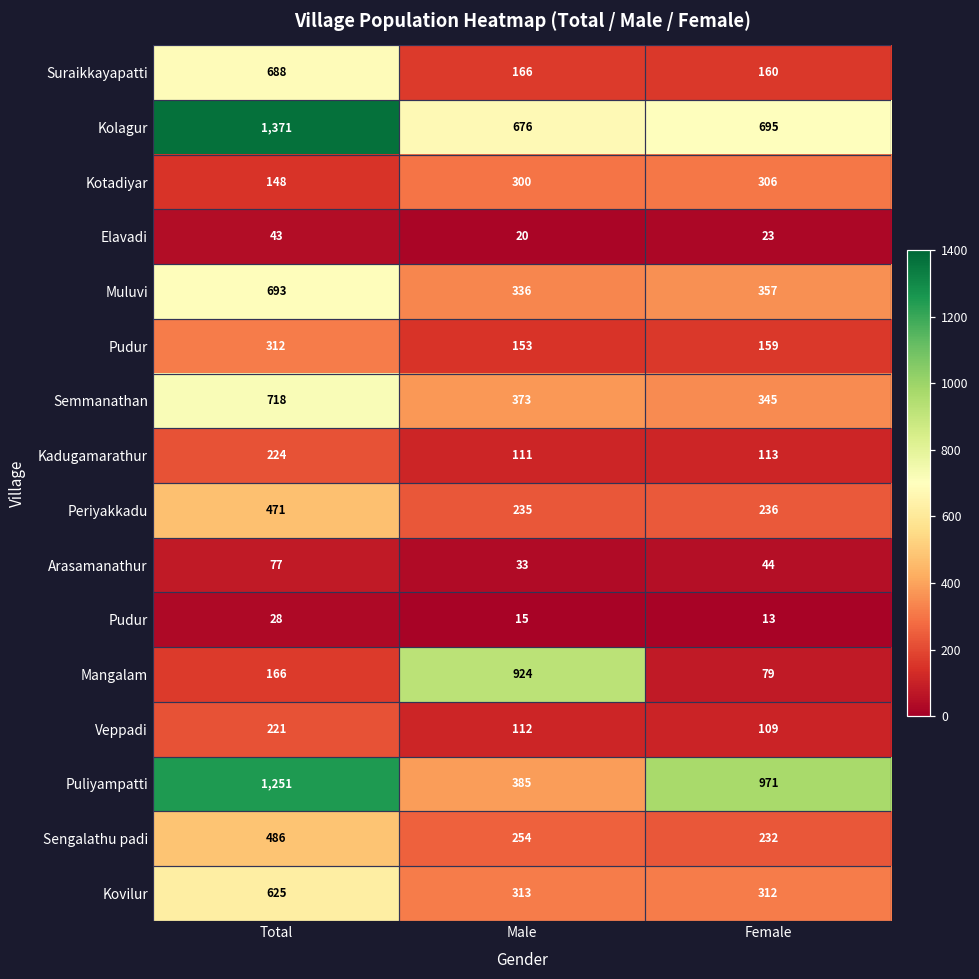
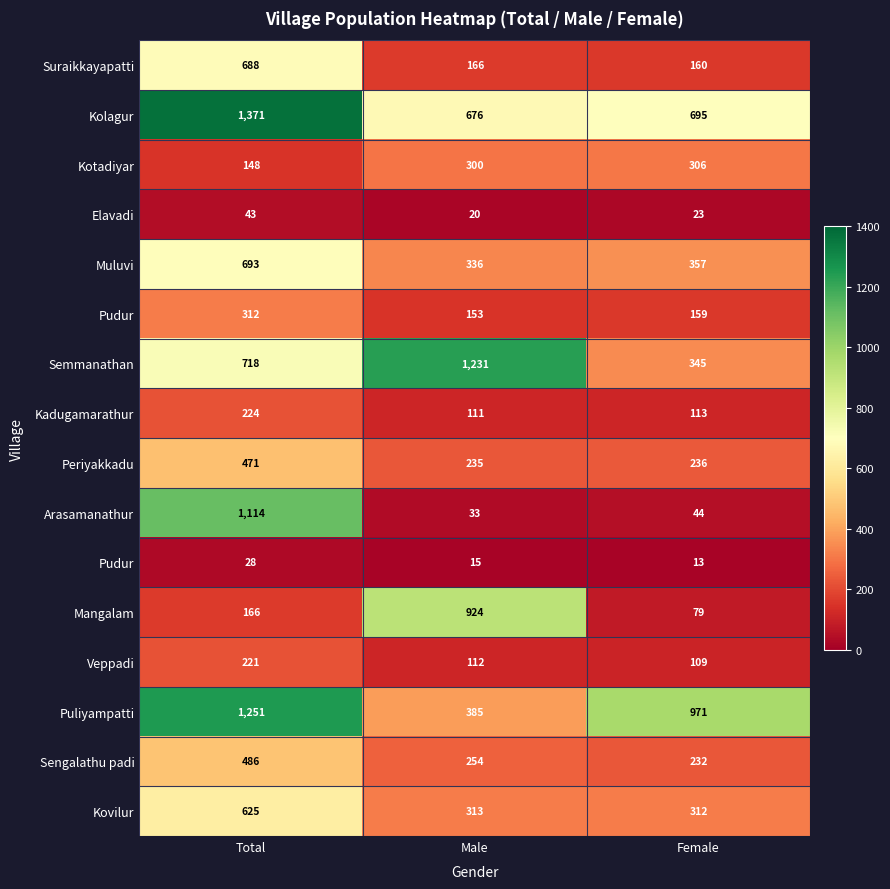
  {
    "Suraikkayapatti": {
      "Total": "688",
      "Male": "166",
      "Female": "160"
    },
    "Kolagur": {
      "Total": "1,371",
      "Male": "676",
      "Female": "695"
    },
    "Kotadiyar": {
      "Total": "148",
      "Male": "300",
      "Female": "306"
    },
    "Elavadi": {
      "Total": "43",
      "Male": "20",
      "Female": "23"
    },
    "Muluvi": {
      "Total": "693",
      "Male": "336",
      "Female": "357"
    },
    "Semmanathan": {
      "Total": "718",
-     "Male": "373",
+     "Male": "1,231",
      "Female": "345"
    },
    "Kadugamarathur": {
      "Total": "224",
      "Male": "111",
      "Female": "113"
    },
    "Periyakkadu": {
      "Total": "471",
      "Male": "235",
      "Female": "236"
    },
    "Arasamanathur": {
-     "Total": "77",
+     "Total": "1,114",
      "Male": "33",
      "Female": "44"
    },
    "Mangalam": {
      "Total": "166",
      "Male": "924",
      "Female": "79"
    },
    "Veppadi": {
      "Total": "221",
      "Male": "112",
      "Female": "109"
    },
    "Puliyampatti": {
      "Total": "1,251",
      "Male": "385",
      "Female": "971"
    },
    "Sengalathu padi": {
      "Total": "486",
      "Male": "254",
      "Female": "232"
    },
    "Kovilur": {
      "Total": "625",
      "Male": "313",
      "Female": "312"
    }
  }
